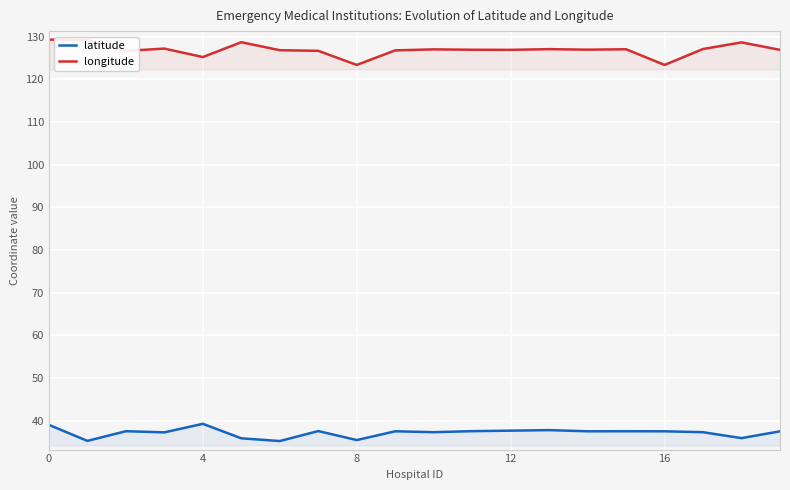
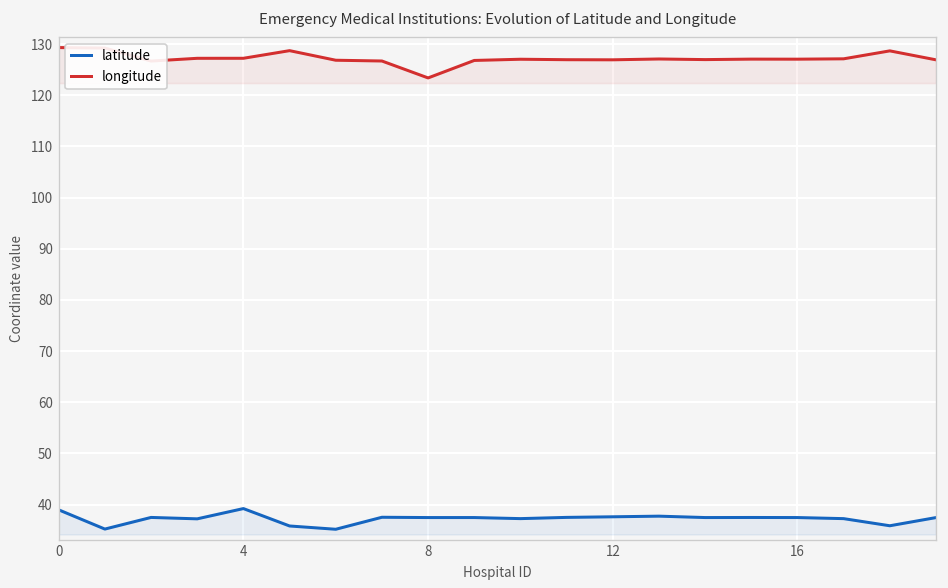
  {
    "latitude": {
      "0": 39,
      "4": 39,
-     "8": 35,
+     "8": 37,
      "12": 38,
      "16": 37
    },
    "longitude": {
      "0": 129,
-     "4": 125,
+     "4": 127,
      "8": 123,
      "12": 127,
-     "16": 123
+     "16": 127
    }
  }
